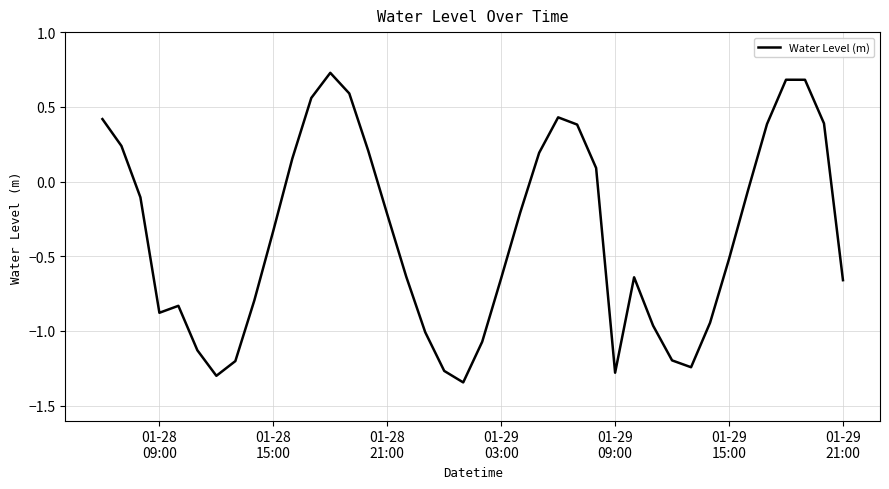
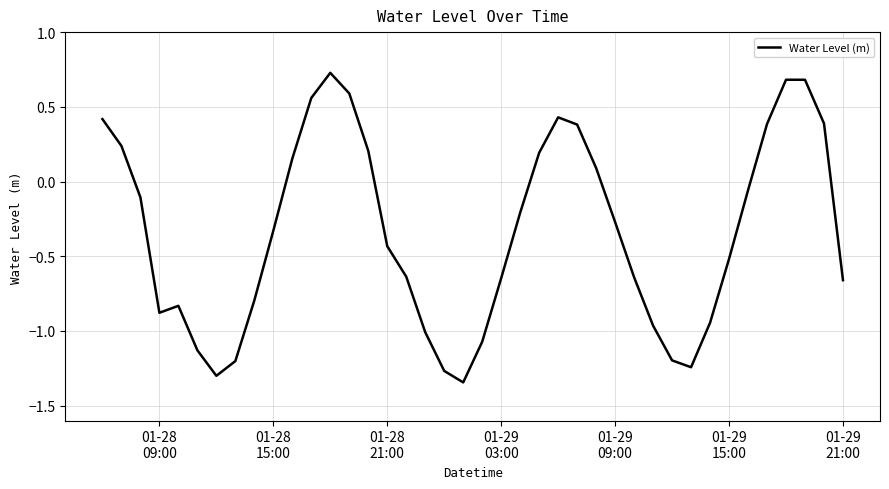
  {
    "01-28 09:00": -0.88,
    "01-28 15:00": -0.33,
-   "01-28 21:00": -0.22,
+   "01-28 21:00": -0.43,
    "01-29 03:00": -0.65,
-   "01-29 09:00": -1.28,
+   "01-29 09:00": -0.27,
    "01-29 15:00": -0.52,
    "01-29 21:00": -0.66
  }
